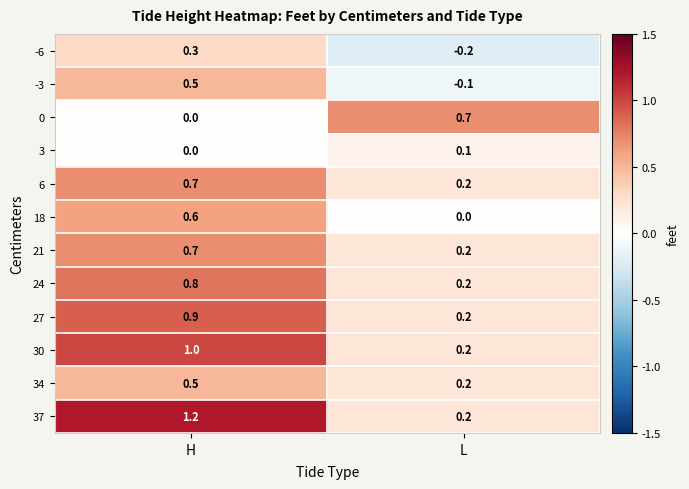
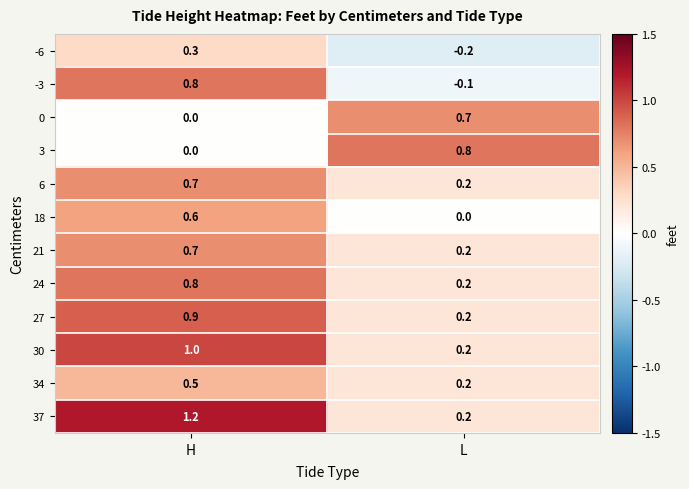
  {
    "-6": {
      "H": 0.3,
      "L": -0.2
    },
    "-3": {
-     "H": 0.5,
+     "H": 0.8,
      "L": -0.1
    },
    "0": {
      "H": 0.0,
      "L": 0.7
    },
    "3": {
      "H": 0.0,
-     "L": 0.1
+     "L": 0.8
    },
    "6": {
      "H": 0.7,
      "L": 0.2
    },
    "18": {
      "H": 0.6,
      "L": 0.0
    },
    "21": {
      "H": 0.7,
      "L": 0.2
    },
    "24": {
      "H": 0.8,
      "L": 0.2
    },
    "27": {
      "H": 0.9,
      "L": 0.2
    },
    "30": {
      "H": 1.0,
      "L": 0.2
    },
    "34": {
      "H": 0.5,
      "L": 0.2
    },
    "37": {
      "H": 1.2,
      "L": 0.2
    }
  }
